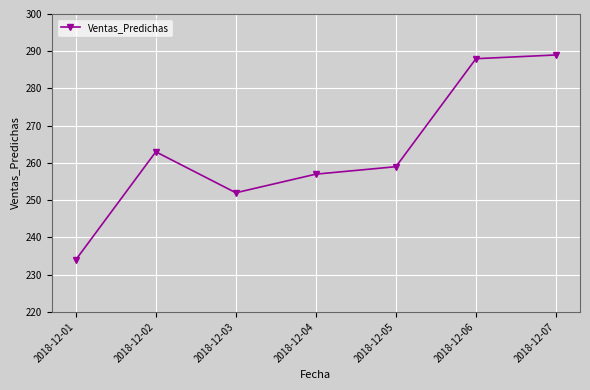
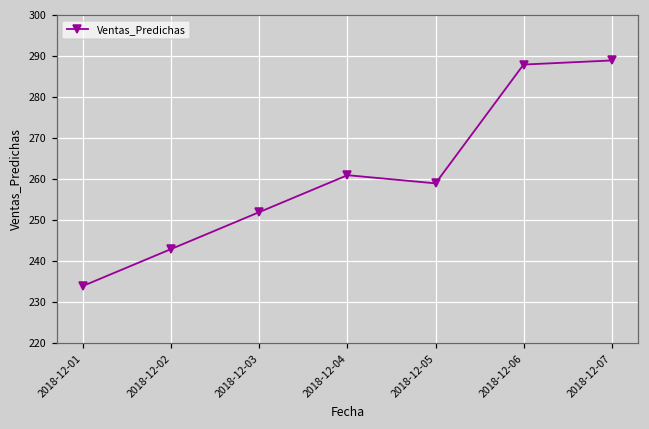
  {
    "2018-12-01": 234,
-   "2018-12-02": 263,
+   "2018-12-02": 243,
    "2018-12-03": 252,
-   "2018-12-04": 257,
+   "2018-12-04": 261,
    "2018-12-05": 259,
    "2018-12-06": 288,
    "2018-12-07": 289
  }
